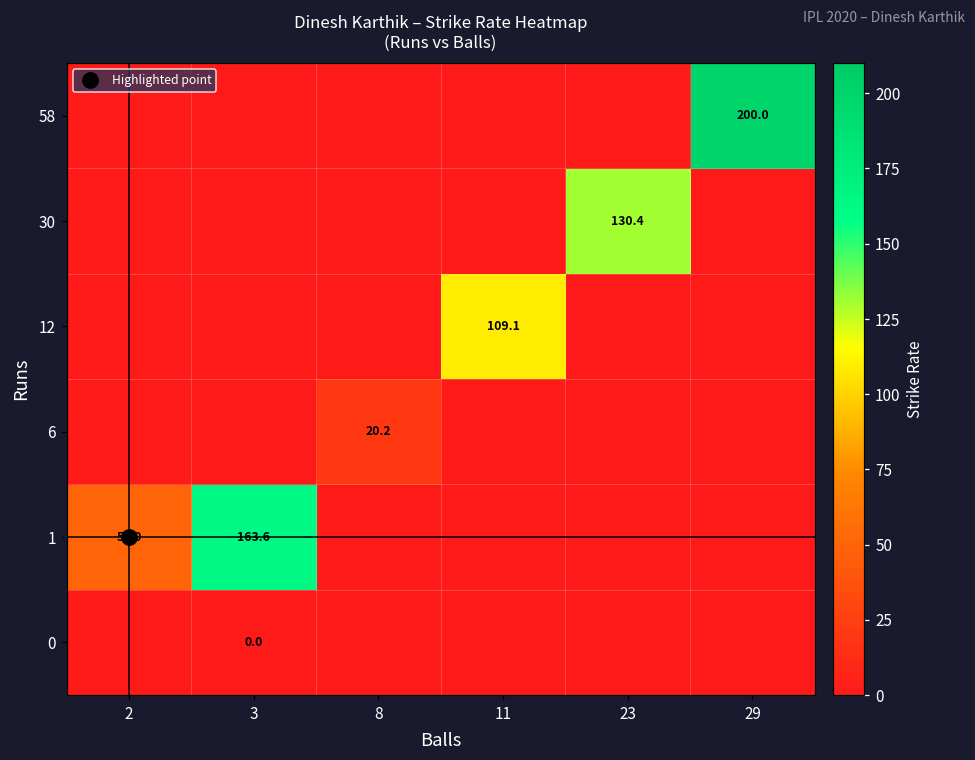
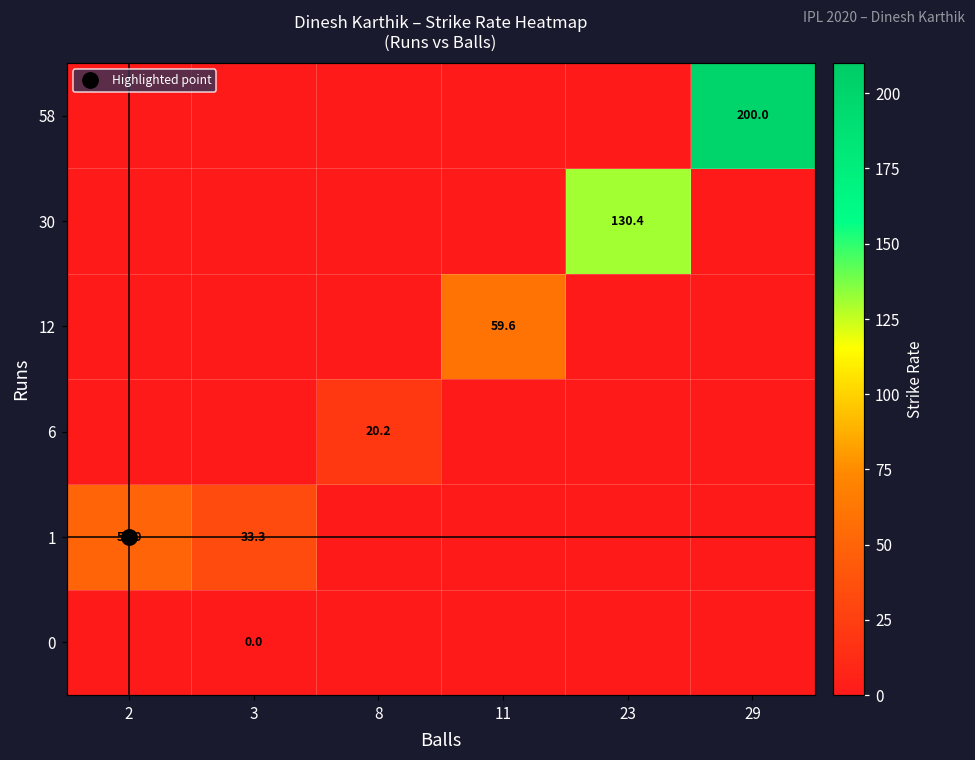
  {
    "58": {
      "29": 200.0
    },
    "30": {
      "23": 130.4
    },
    "12": {
-     "11": 109.1
+     "11": 59.6
    },
    "6": {
      "8": 20.2
    },
    "1": {
-     "3": 163.6
+     "3": 33.3
    },
    "0": {
      "3": 0.0
    }
  }
